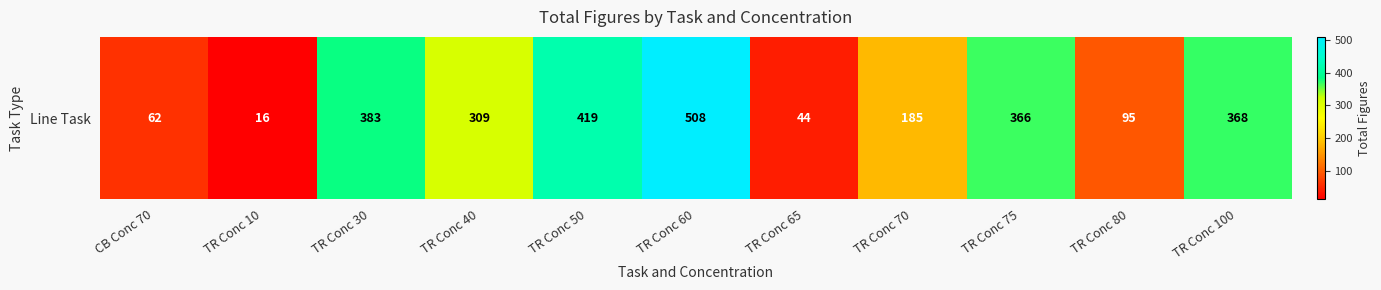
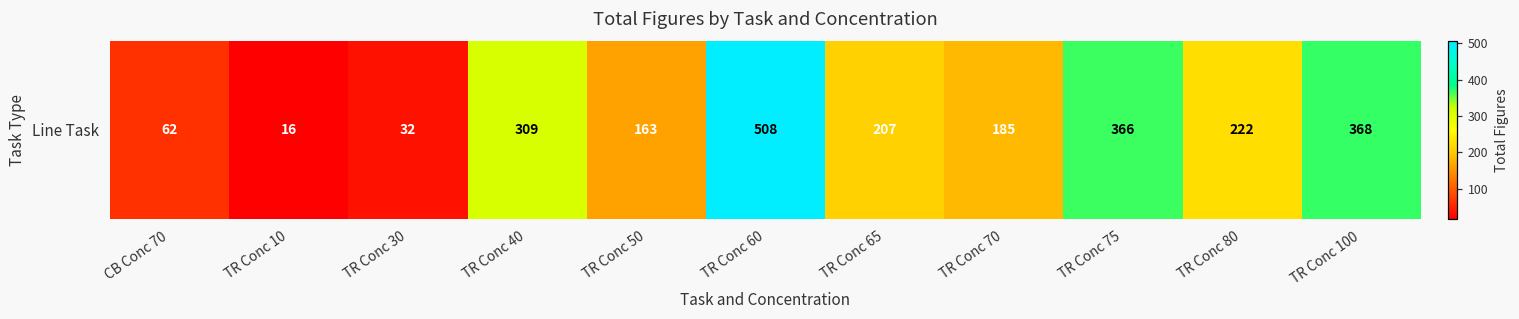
  {
    "Line Task": {
      "CB Conc 70": 62,
      "TR Conc 10": 16,
-     "TR Conc 30": 383,
+     "TR Conc 30": 32,
      "TR Conc 40": 309,
-     "TR Conc 50": 419,
+     "TR Conc 50": 163,
      "TR Conc 60": 508,
-     "TR Conc 65": 44,
+     "TR Conc 65": 207,
      "TR Conc 70": 185,
      "TR Conc 75": 366,
-     "TR Conc 80": 95,
+     "TR Conc 80": 222,
      "TR Conc 100": 368
    }
  }
